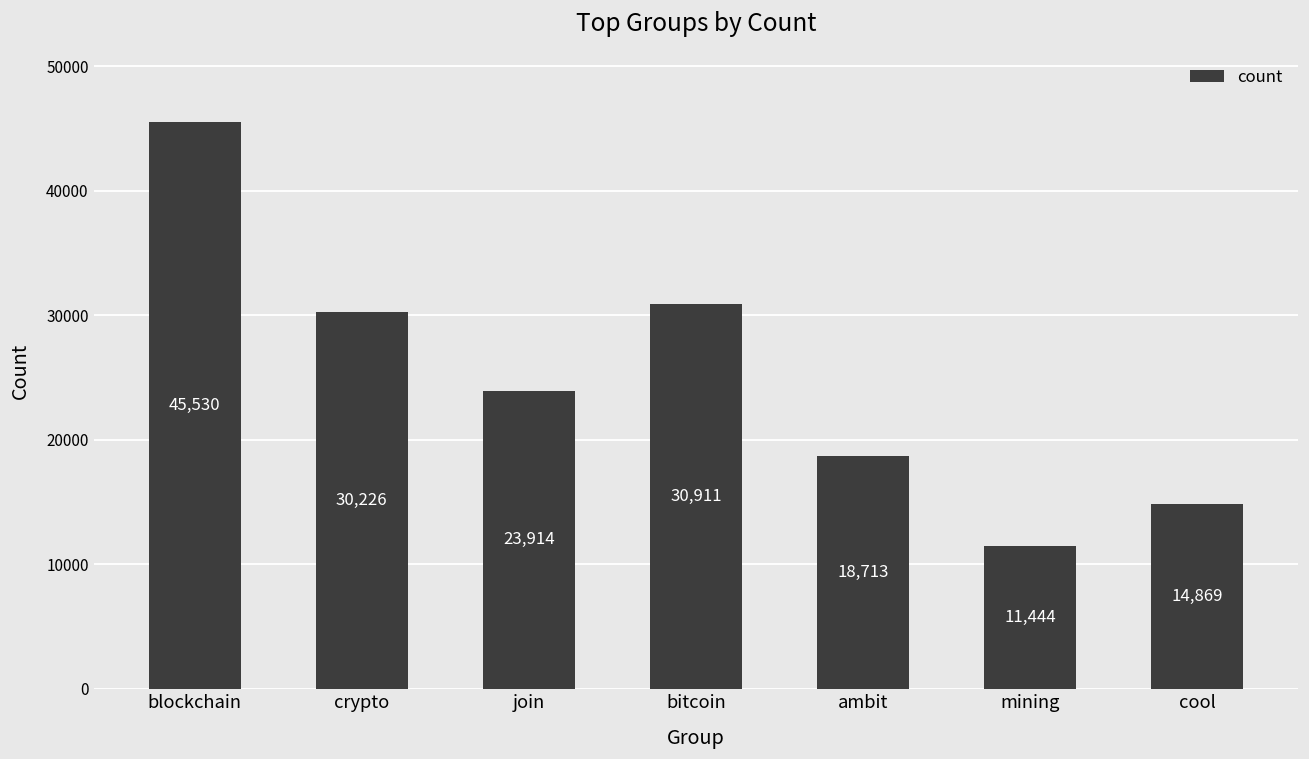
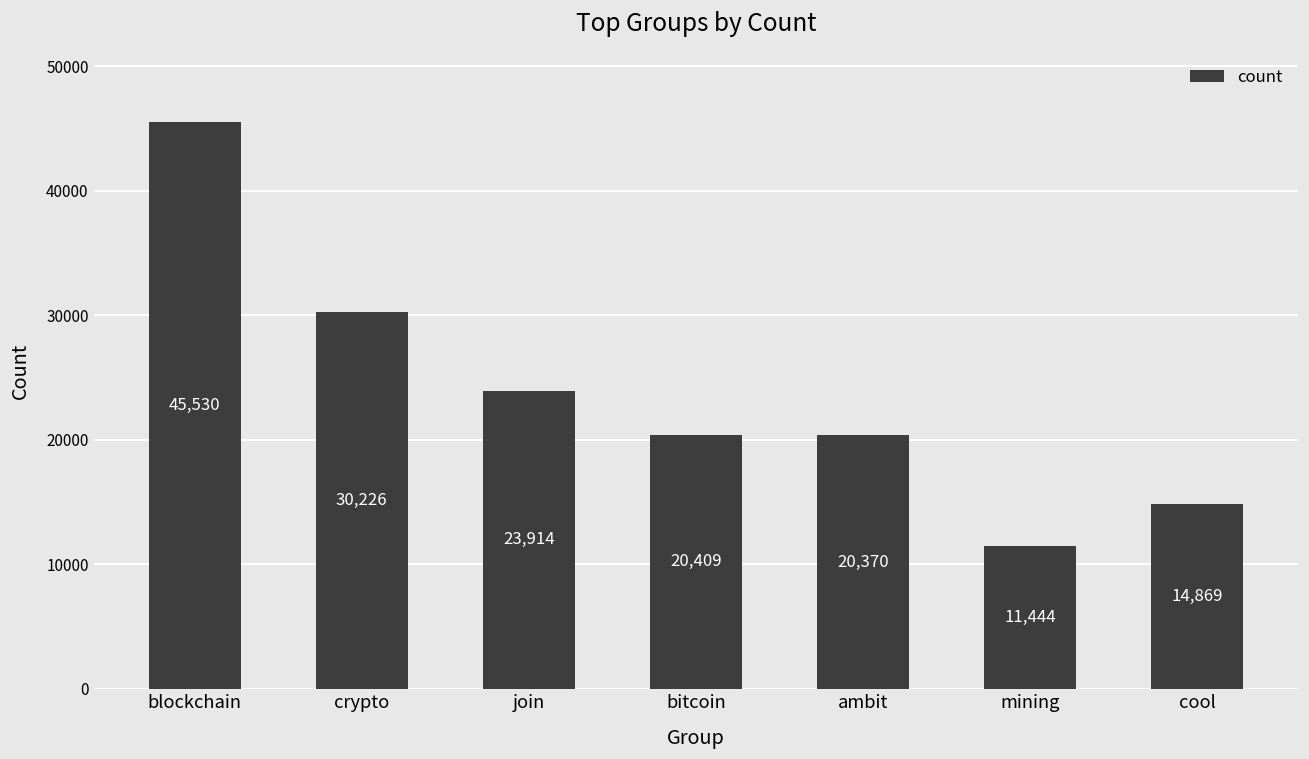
  {
    "blockchain": "45,530",
    "crypto": "30,226",
    "join": "23,914",
-   "bitcoin": "30,911",
-   "ambit": "18,713",
+   "bitcoin": "20,409",
+   "ambit": "20,370",
    "mining": "11,444",
    "cool": "14,869"
  }
